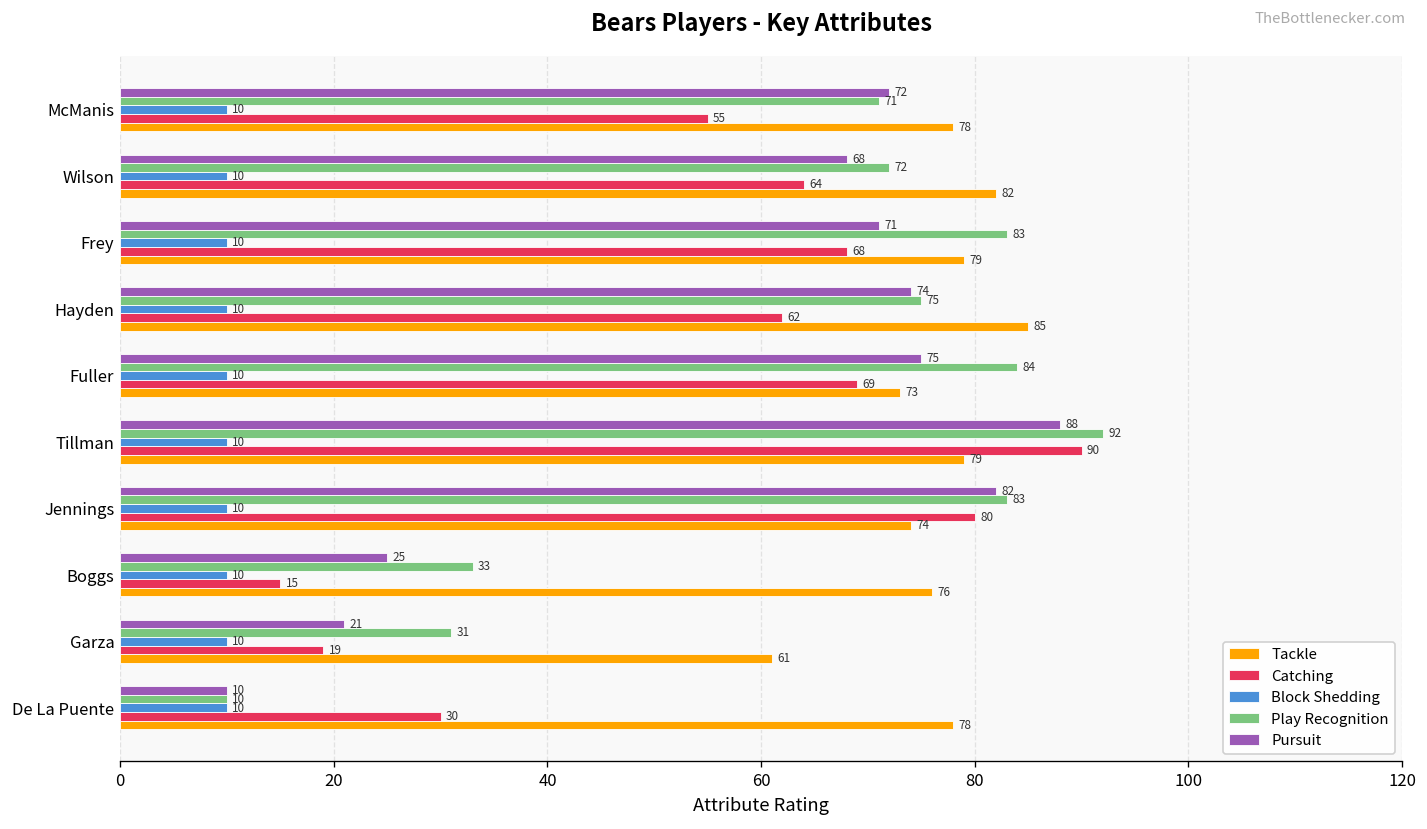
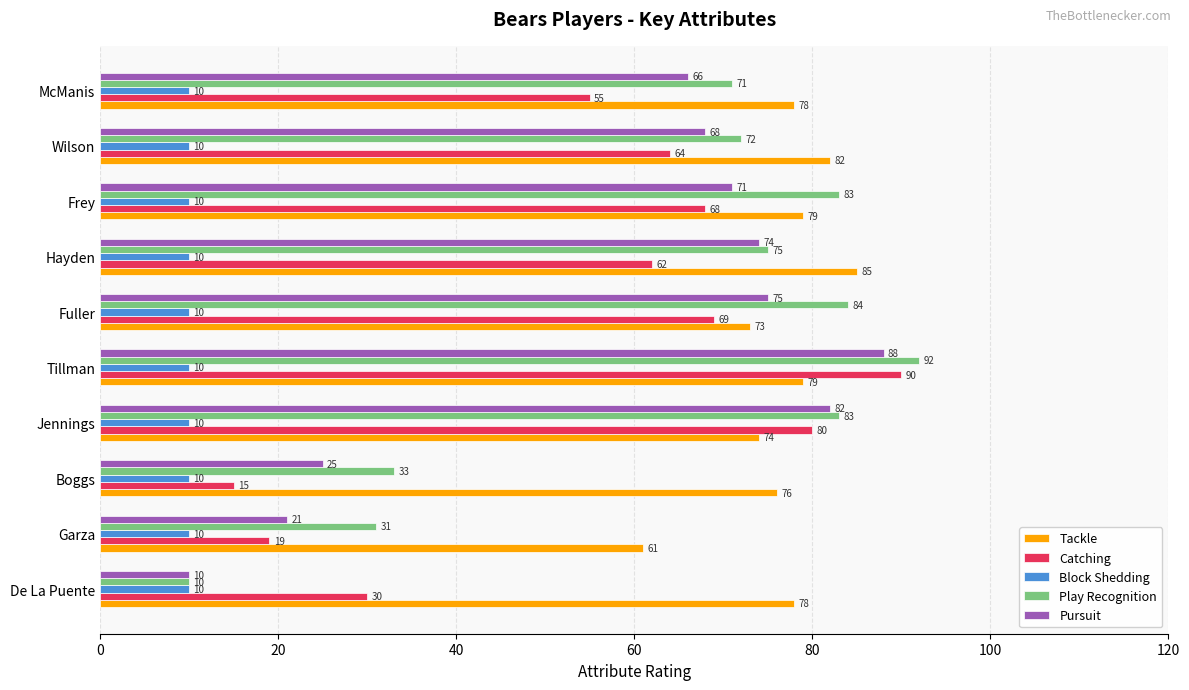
  {
    "Tackle": {
      "McManis": 78,
      "Wilson": 82,
      "Frey": 79,
      "Hayden": 85,
      "Fuller": 73,
      "Tillman": 79,
      "Jennings": 74,
      "Boggs": 76,
      "Garza": 61,
      "De La Puente": 78
    },
    "Catching": {
      "McManis": 55,
      "Wilson": 64,
      "Frey": 68,
      "Hayden": 62,
      "Fuller": 69,
      "Tillman": 90,
      "Jennings": 80,
      "Boggs": 15,
      "Garza": 19,
      "De La Puente": 30
    },
    "Block Shedding": {
      "McManis": 10,
      "Wilson": 10,
      "Frey": 10,
      "Hayden": 10,
      "Fuller": 10,
      "Tillman": 10,
      "Jennings": 10,
      "Boggs": 10,
      "Garza": 10
    },
    "Play Recognition": {
      "McManis": 71,
      "Wilson": 72,
      "Frey": 83,
      "Hayden": 75,
      "Fuller": 84,
      "Tillman": 92,
      "Jennings": 83,
      "Boggs": 33,
      "Garza": 31
    },
    "Pursuit": {
-     "McManis": 72,
+     "McManis": 66,
      "Wilson": 68,
      "Frey": 71,
      "Hayden": 74,
      "Fuller": 75,
      "Tillman": 88,
      "Jennings": 82,
      "Boggs": 25,
      "Garza": 21
    }
  }
